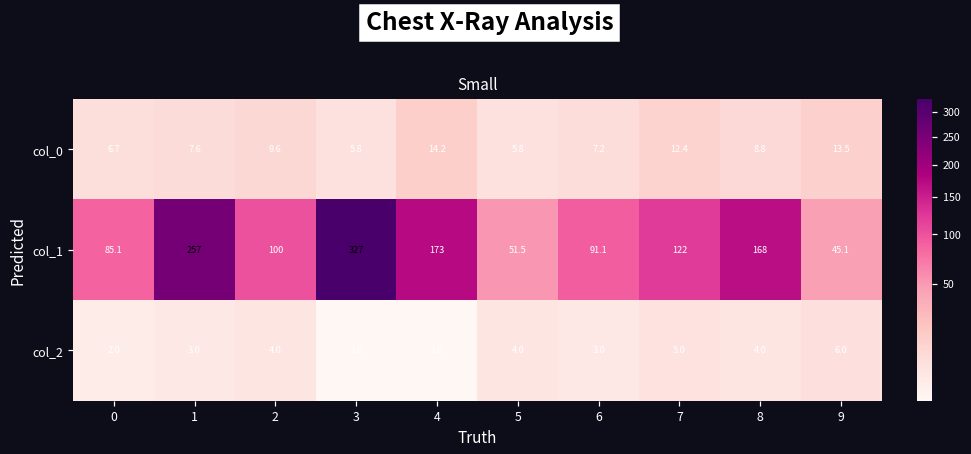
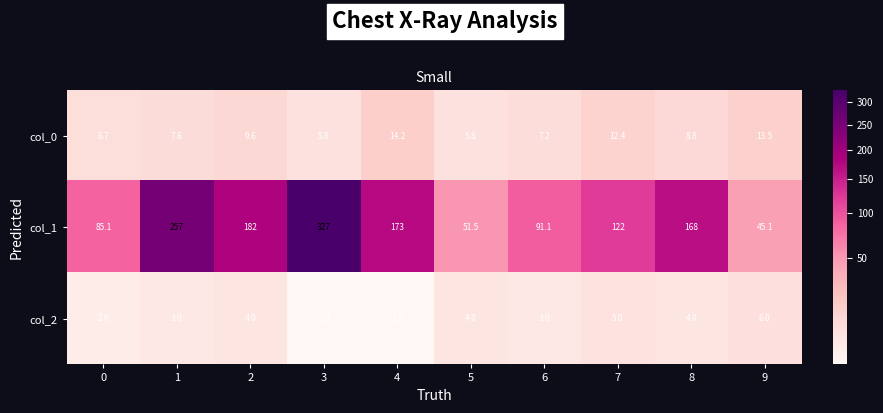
  {
    "col_0": {
      "4": 14.2,
      "7": 12.4,
      "9": 13.5
    },
    "col_1": {
      "0": 85.1,
      "1": 257,
-     "2": 100,
+     "2": 182,
      "3": 327,
      "4": 173,
      "5": 51.5,
      "6": 91.1,
      "7": 122,
      "8": 168,
      "9": 45.1
    }
  }
